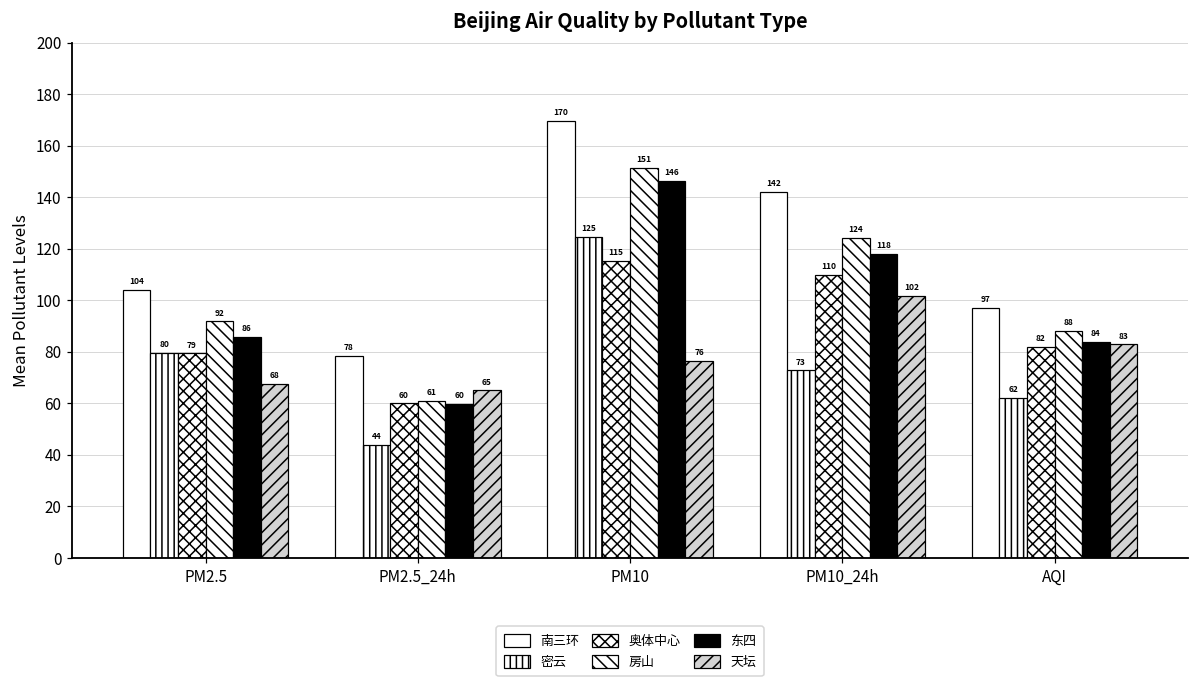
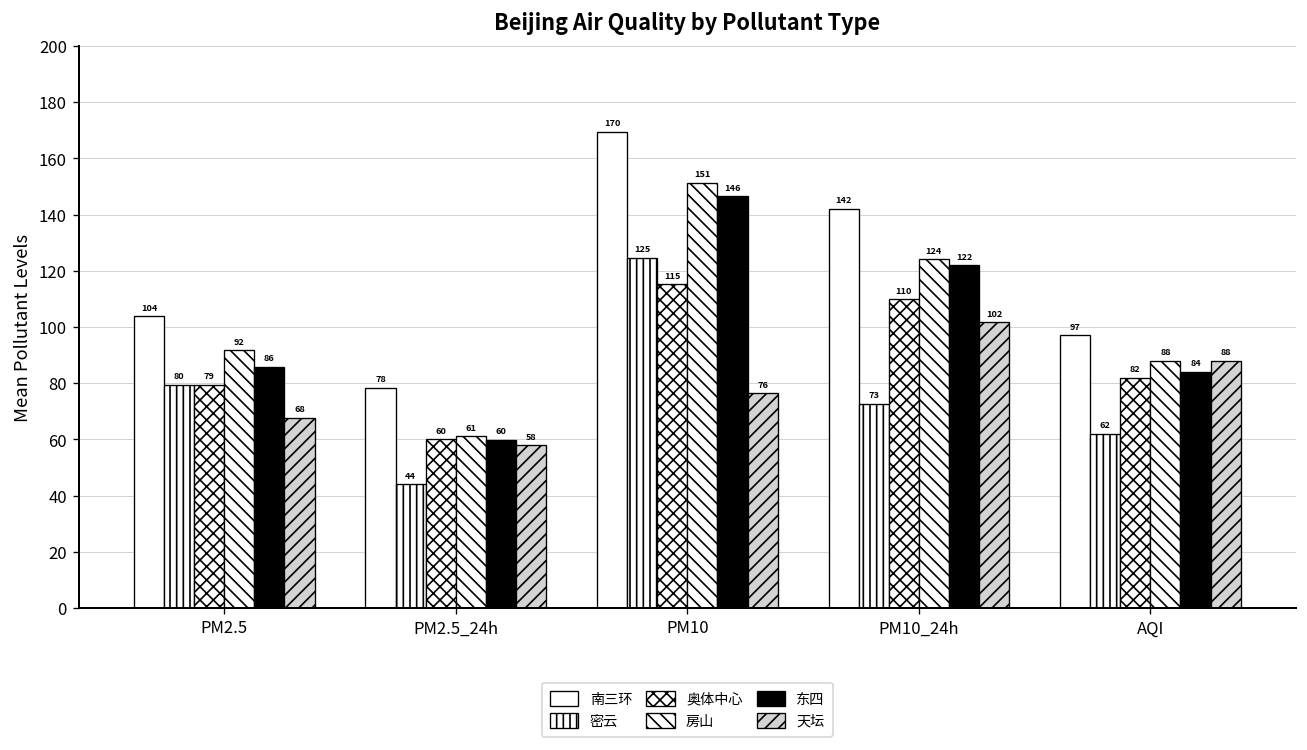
  {
    "东四": {
      "PM2.5": 86,
      "PM2.5_24h": 60,
      "PM10": 146,
-     "PM10_24h": 118,
+     "PM10_24h": 122,
      "AQI": 84
    },
    "天坛": {
      "PM2.5": 68,
-     "PM2.5_24h": 65,
+     "PM2.5_24h": 58,
      "PM10": 76,
      "PM10_24h": 102,
-     "AQI": 83
+     "AQI": 88
    }
  }
